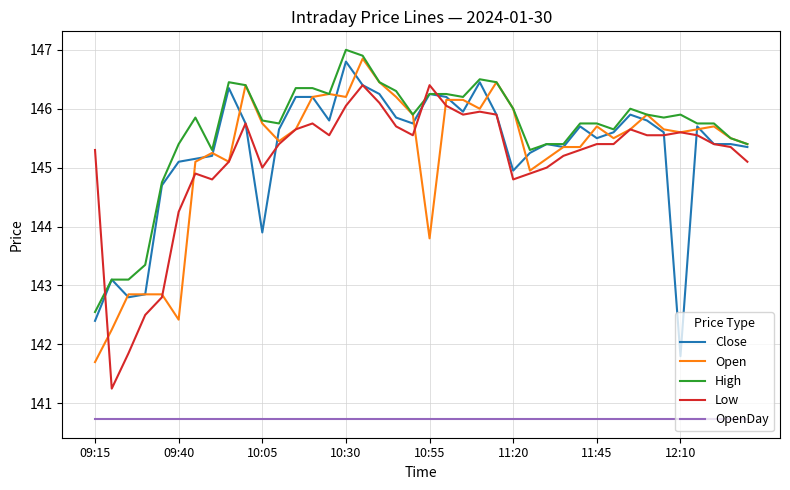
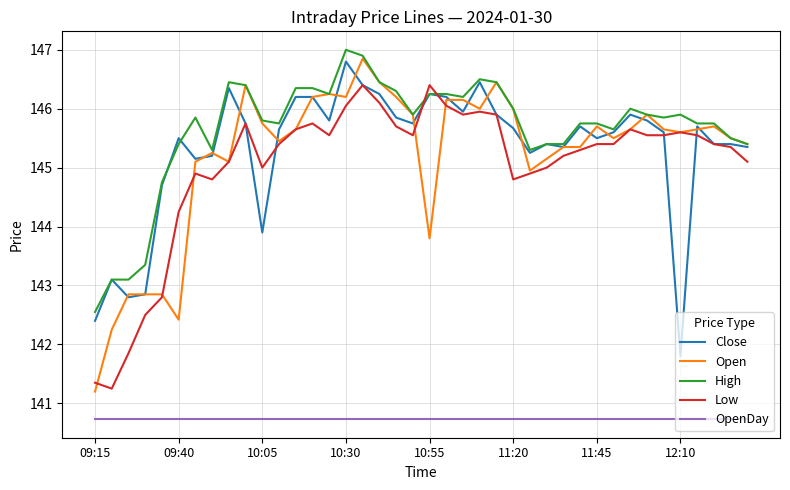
  {
    "Close": {
      "09:15": 142.4,
-     "09:40": 145.1,
+     "09:40": 145.5,
      "10:05": 143.9,
      "10:30": 146.8,
-     "11:20": 145.0,
+     "11:20": 145.7,
      "11:45": 145.5
    },
    "Open": {
-     "09:15": 141.7,
+     "09:15": 141.2,
      "09:40": 142.4,
      "10:05": 145.8,
      "10:30": 146.2,
      "10:55": 143.8,
      "11:45": 145.7
    },
    "High": {
      "09:15": 142.6,
      "09:40": 145.4,
      "10:05": 145.8,
      "10:30": 147.0,
      "11:45": 145.8,
      "12:10": 145.9
    },
    "Low": {
-     "09:15": 145.3,
+     "09:15": 141.4,
      "09:40": 144.3,
      "10:05": 145.0,
      "10:30": 146.1,
      "10:55": 146.4,
      "11:20": 144.8,
      "11:45": 145.4
    },
    "OpenDay": {
      "09:15": 140.7,
      "09:40": 140.7,
      "10:05": 140.7,
      "10:30": 140.7,
      "10:55": 140.7,
      "11:20": 140.7,
      "11:45": 140.7
    }
  }
